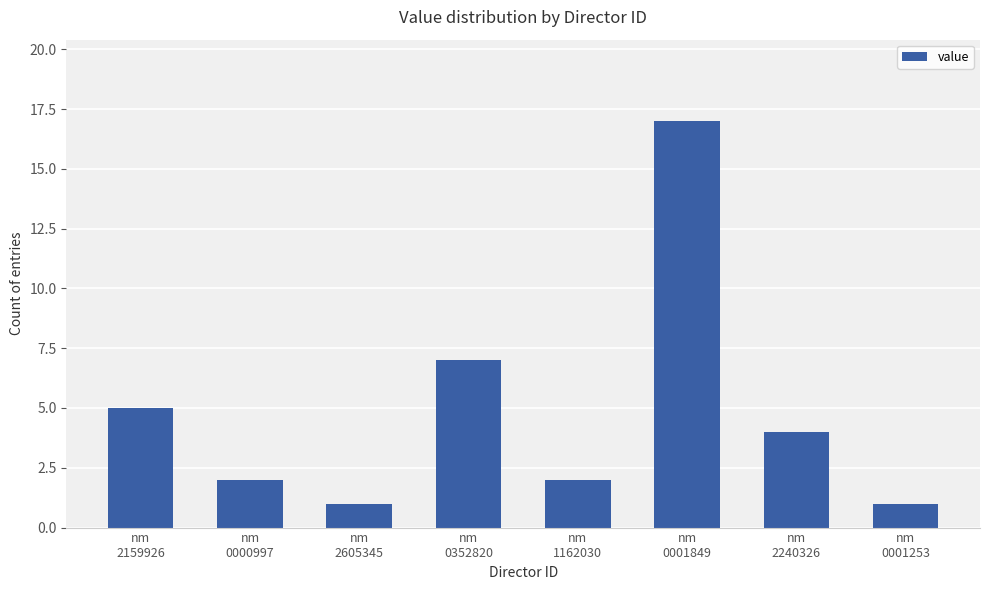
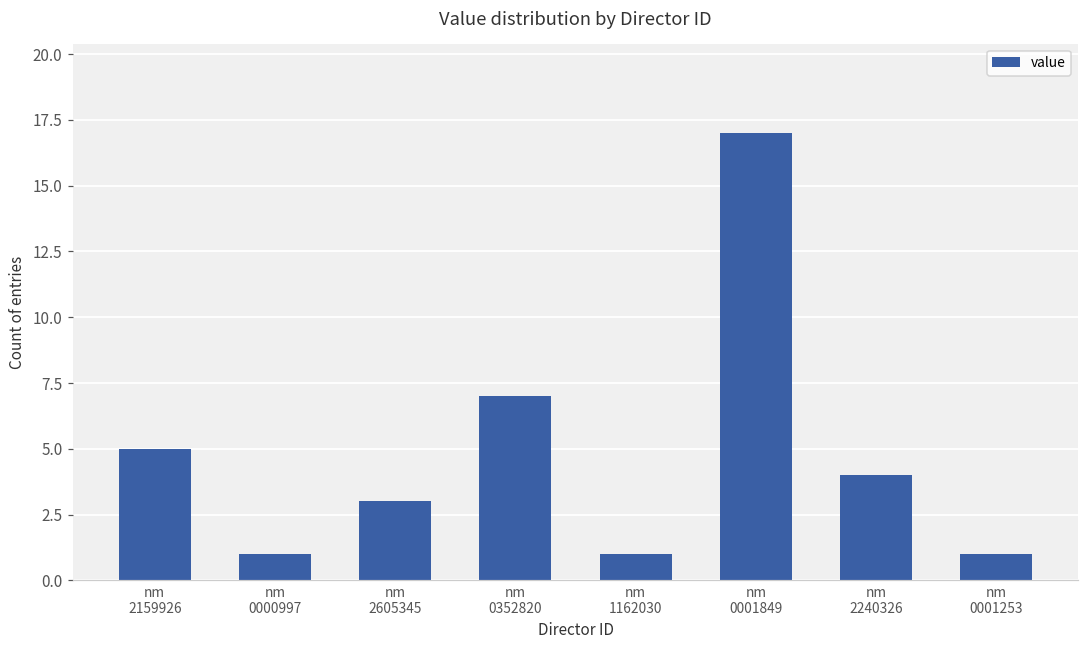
  {
    "nm 2159926": 5,
-   "nm 0000997": 2,
-   "nm 2605345": 1,
+   "nm 0000997": 1,
+   "nm 2605345": 3,
    "nm 0352820": 7,
-   "nm 1162030": 2,
+   "nm 1162030": 1,
    "nm 0001849": 17,
    "nm 2240326": 4,
    "nm 0001253": 1
  }
